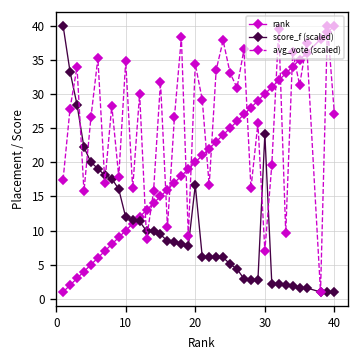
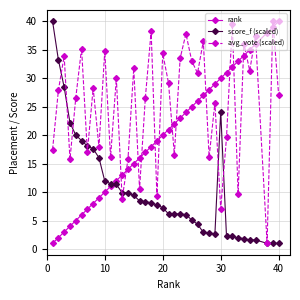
  {
    "score_f (scaled)": {
      "10": 12,
-     "20": 17,
+     "20": 7,
      "30": 24,
      "40": 1
    }
  }
